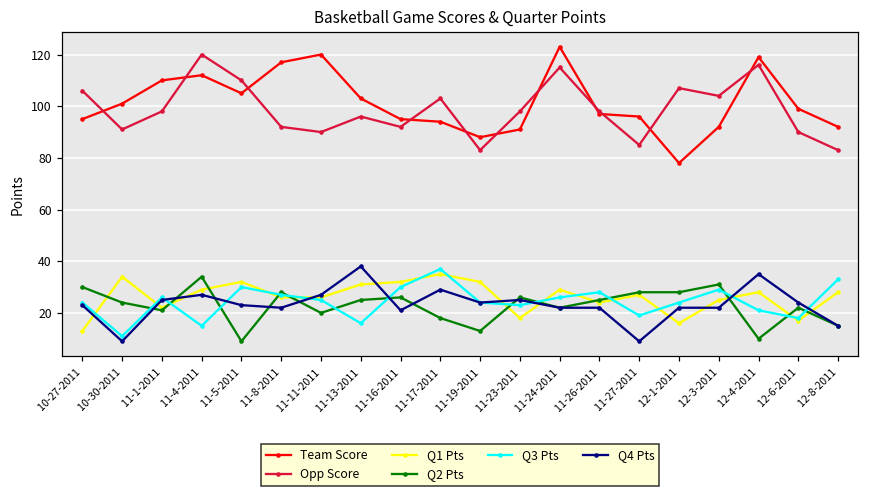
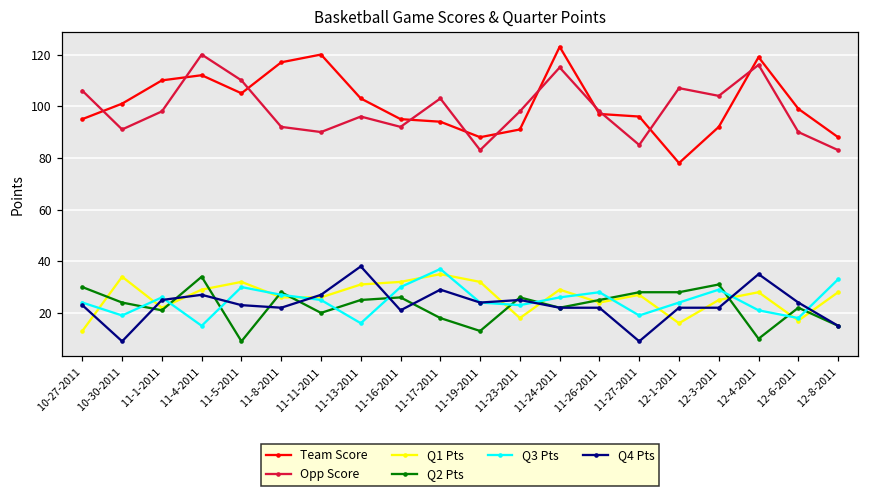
  {
    "Team Score": {
      "10-27-2011": 95,
      "10-30-2011": 101,
      "11-1-2011": 110,
      "11-4-2011": 112,
      "11-5-2011": 105,
      "11-8-2011": 117,
      "11-11-2011": 120,
      "11-13-2011": 103,
      "11-16-2011": 95,
      "11-17-2011": 94,
      "11-19-2011": 88,
      "11-23-2011": 91,
      "11-24-2011": 123,
      "11-27-2011": 96,
      "12-1-2011": 78,
      "12-3-2011": 92,
      "12-4-2011": 119,
      "12-6-2011": 99,
-     "12-8-2011": 92
+     "12-8-2011": 88
    },
    "Opp Score": {
      "10-27-2011": 106,
      "10-30-2011": 91,
      "11-1-2011": 98,
      "11-4-2011": 120,
      "11-5-2011": 110,
      "11-8-2011": 92,
      "11-11-2011": 90,
      "11-13-2011": 96,
      "11-16-2011": 92,
      "11-17-2011": 103,
      "11-19-2011": 83,
      "11-23-2011": 98,
      "11-24-2011": 115,
      "11-27-2011": 85,
      "12-1-2011": 107,
      "12-3-2011": 104,
      "12-4-2011": 116,
      "12-6-2011": 90,
      "12-8-2011": 83
    },
    "Q1 Pts": {
      "10-27-2011": 13,
      "10-30-2011": 34,
      "11-4-2011": 29,
      "11-5-2011": 32,
      "11-13-2011": 31,
      "11-16-2011": 32,
      "11-17-2011": 35,
      "11-19-2011": 32,
      "11-23-2011": 18,
      "11-24-2011": 29,
      "12-1-2011": 16,
      "12-3-2011": 25,
      "12-4-2011": 28,
      "12-8-2011": 28
    },
    "Q2 Pts": {
      "10-27-2011": 30,
      "10-30-2011": 24,
      "11-4-2011": 34,
      "11-5-2011": 9,
      "11-11-2011": 20,
      "11-13-2011": 25,
      "11-16-2011": 26,
      "11-17-2011": 18,
      "11-19-2011": 13,
      "12-1-2011": 28,
      "12-3-2011": 31,
      "12-4-2011": 10,
      "12-6-2011": 22
    },
    "Q3 Pts": {
-     "10-30-2011": 11,
+     "10-30-2011": 19,
      "11-4-2011": 15,
      "11-5-2011": 30,
      "11-13-2011": 16,
      "11-16-2011": 30,
      "11-17-2011": 37,
      "11-23-2011": 23,
      "11-24-2011": 26,
      "11-26-2011": 28,
      "11-27-2011": 19,
      "12-1-2011": 24,
      "12-3-2011": 29,
      "12-4-2011": 21,
      "12-8-2011": 33
    },
    "Q4 Pts": {
      "10-30-2011": 9,
      "11-4-2011": 27,
      "11-5-2011": 23,
      "11-8-2011": 22,
      "11-13-2011": 38,
      "11-16-2011": 21,
      "11-17-2011": 29,
      "11-26-2011": 22,
      "11-27-2011": 9,
      "12-1-2011": 22,
      "12-3-2011": 22,
      "12-4-2011": 35,
      "12-6-2011": 24
    }
  }
